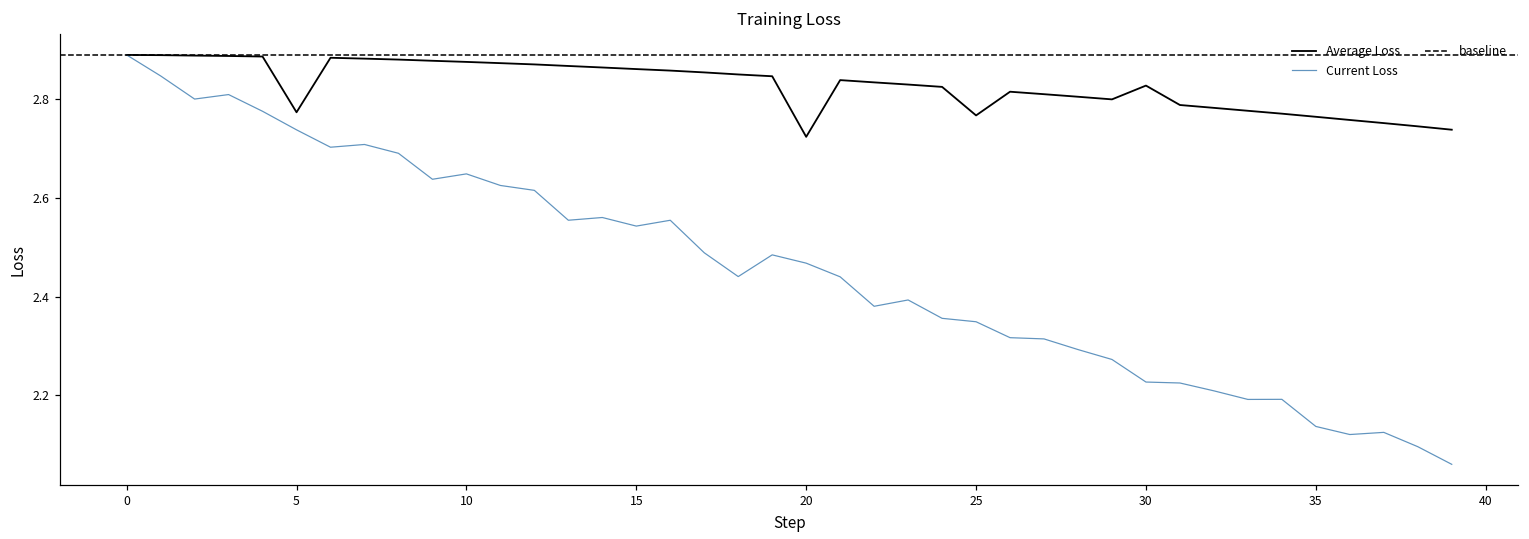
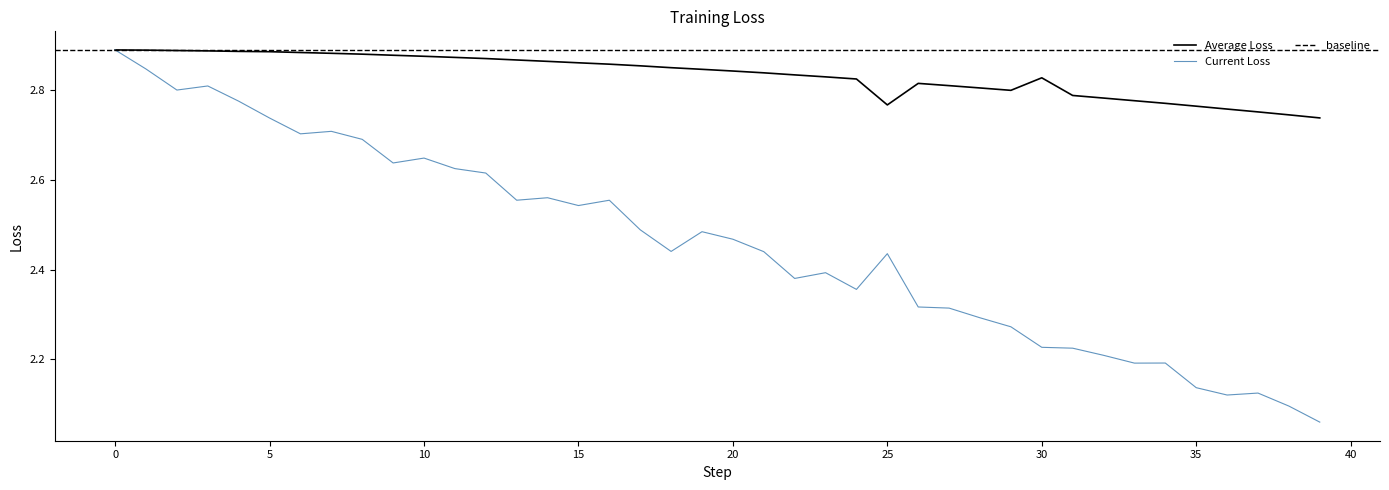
  {
    "Average Loss": {
-     "5": 2.77,
+     "5": 2.89,
      "10": 2.88,
      "15": 2.86,
-     "20": 2.72,
+     "20": 2.84,
      "25": 2.77,
      "30": 2.83,
      "35": 2.76
    },
    "Current Loss": {
      "5": 2.74,
      "10": 2.65,
      "15": 2.54,
      "20": 2.47,
-     "25": 2.35,
+     "25": 2.44,
      "30": 2.23,
      "35": 2.14
    }
  }
